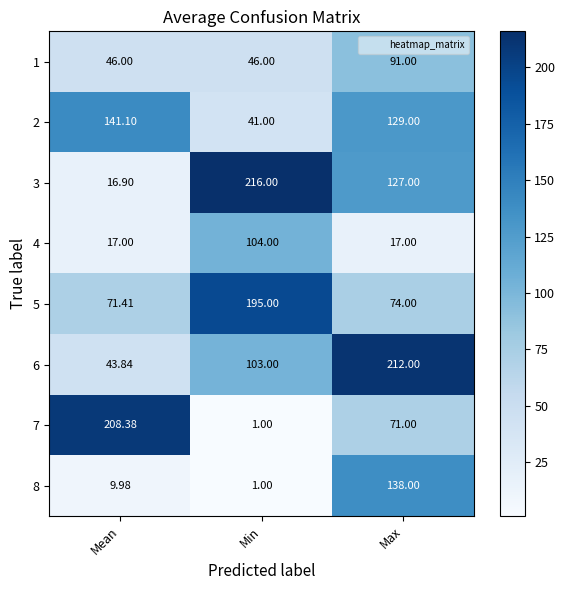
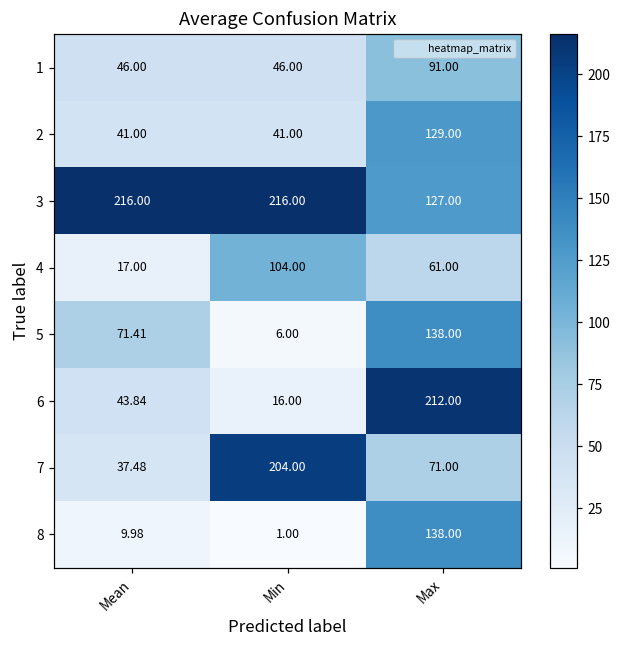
  {
    "1": {
      "Mean": 46.00,
      "Min": 46.00,
      "Max": 91.00
    },
    "2": {
-     "Mean": 141.10,
+     "Mean": 41.00,
      "Min": 41.00,
      "Max": 129.00
    },
    "3": {
-     "Mean": 16.90,
+     "Mean": 216.00,
      "Min": 216.00,
      "Max": 127.00
    },
    "4": {
      "Mean": 17.00,
      "Min": 104.00,
-     "Max": 17.00
+     "Max": 61.00
    },
    "5": {
      "Mean": 71.41,
-     "Min": 195.00,
-     "Max": 74.00
+     "Min": 6.00,
+     "Max": 138.00
    },
    "6": {
      "Mean": 43.84,
-     "Min": 103.00,
+     "Min": 16.00,
      "Max": 212.00
    },
    "7": {
-     "Mean": 208.38,
-     "Min": 1.00,
+     "Mean": 37.48,
+     "Min": 204.00,
      "Max": 71.00
    },
    "8": {
      "Mean": 9.98,
      "Min": 1.00,
      "Max": 138.00
    }
  }
